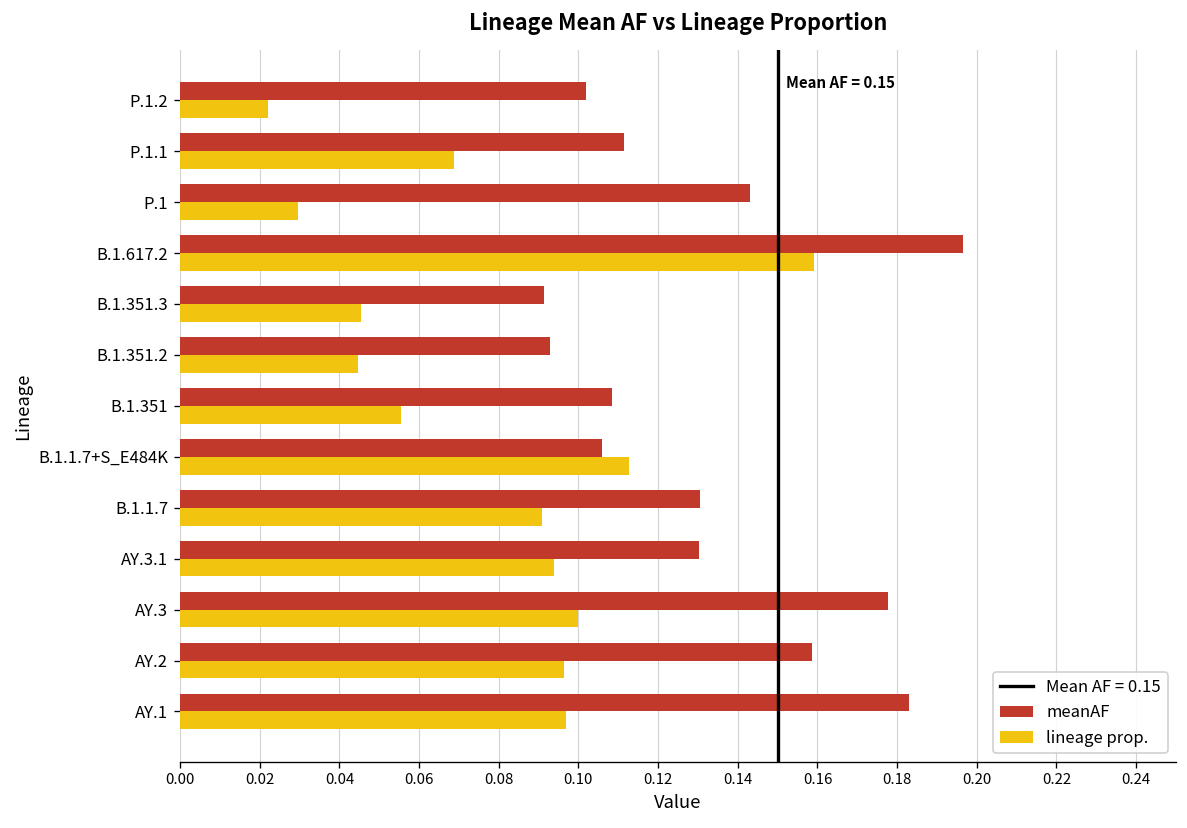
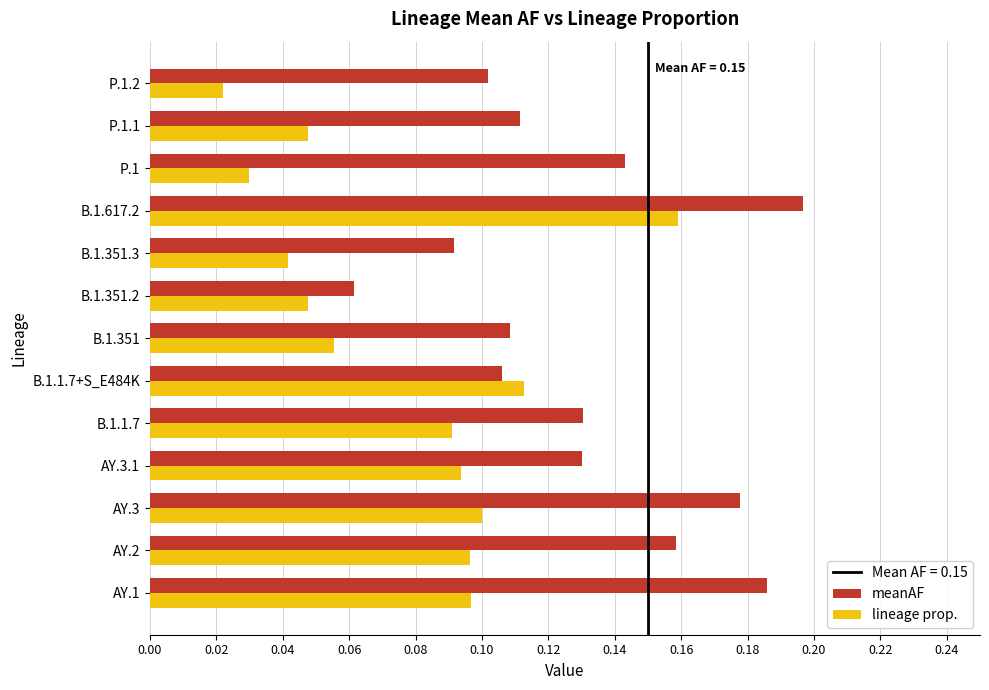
  {
    "meanAF": {
      "P.1.2": 0.102,
      "P.1.1": 0.111,
      "P.1": 0.143,
      "B.1.617.2": 0.197,
      "B.1.351.3": 0.091,
-     "B.1.351.2": 0.093,
+     "B.1.351.2": 0.062,
      "B.1.351": 0.108,
      "B.1.1.7+S_E484K": 0.106,
      "B.1.1.7": 0.130,
      "AY.3.1": 0.130,
      "AY.3": 0.178,
      "AY.2": 0.159,
-     "AY.1": 0.183
+     "AY.1": 0.186
    },
    "lineage prop.": {
      "P.1.2": 0.022,
-     "P.1.1": 0.069,
+     "P.1.1": 0.048,
      "P.1": 0.030,
      "B.1.617.2": 0.159,
-     "B.1.351.3": 0.045,
-     "B.1.351.2": 0.045,
+     "B.1.351.3": 0.041,
+     "B.1.351.2": 0.048,
      "B.1.351": 0.056,
      "B.1.1.7+S_E484K": 0.113,
      "B.1.1.7": 0.091,
      "AY.3.1": 0.094,
      "AY.3": 0.100,
      "AY.2": 0.096,
      "AY.1": 0.097
    }
  }
